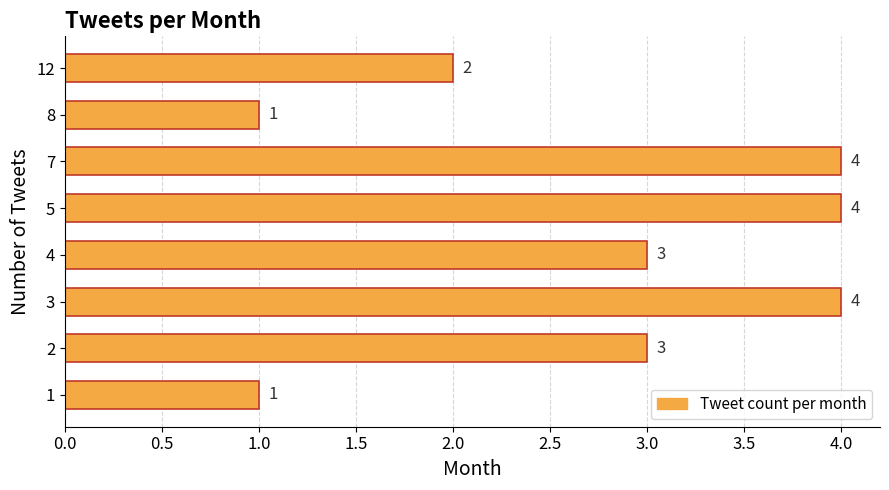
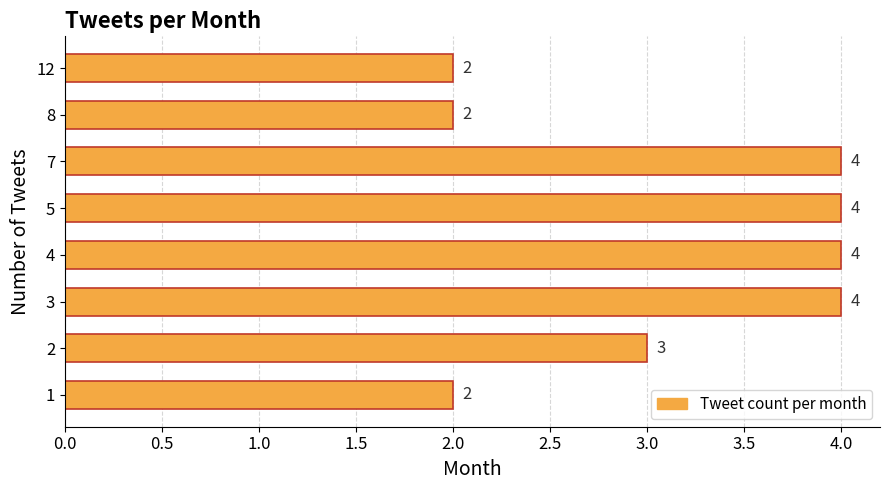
  {
    "12": 2,
-   "8": 1,
+   "8": 2,
    "7": 4,
    "5": 4,
-   "4": 3,
+   "4": 4,
    "3": 4,
    "2": 3,
-   "1": 1
+   "1": 2
  }
